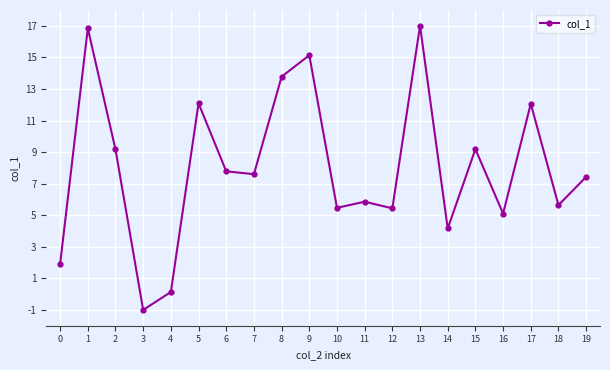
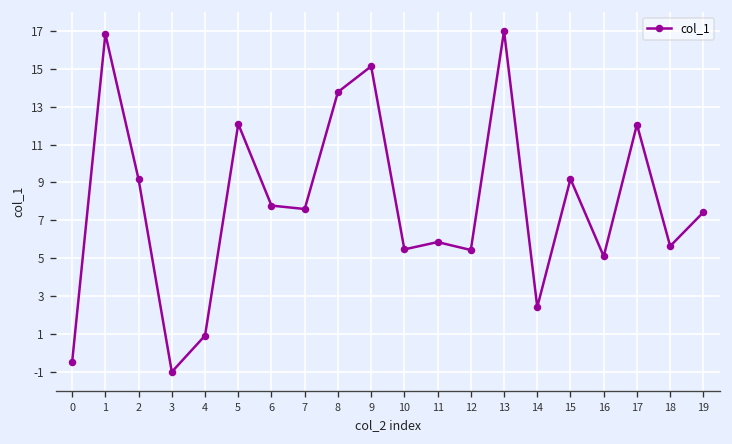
  {
-   "0": 1.9,
+   "0": -0.5,
    "1": 16.8,
    "2": 9.2,
    "3": -1.0,
-   "4": 0.1,
+   "4": 0.9,
    "5": 12.1,
    "6": 7.8,
    "7": 7.6,
    "8": 13.8,
    "9": 15.1,
    "10": 5.5,
    "11": 5.9,
    "12": 5.4,
    "13": 17.0,
-   "14": 4.2,
+   "14": 2.4,
    "15": 9.2,
    "16": 5.1,
    "17": 12.1,
    "18": 5.6,
    "19": 7.4
  }
